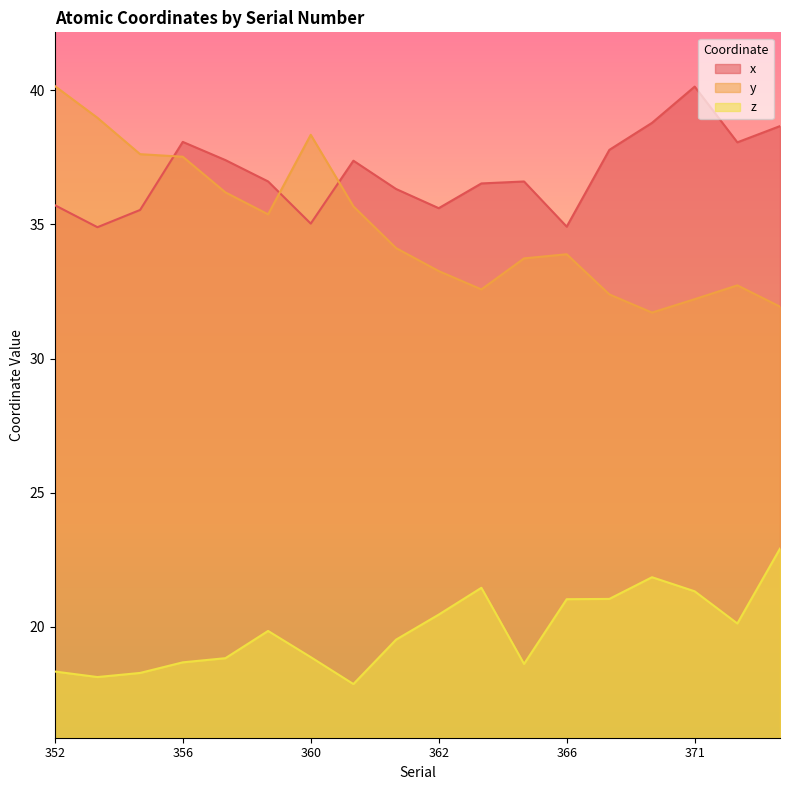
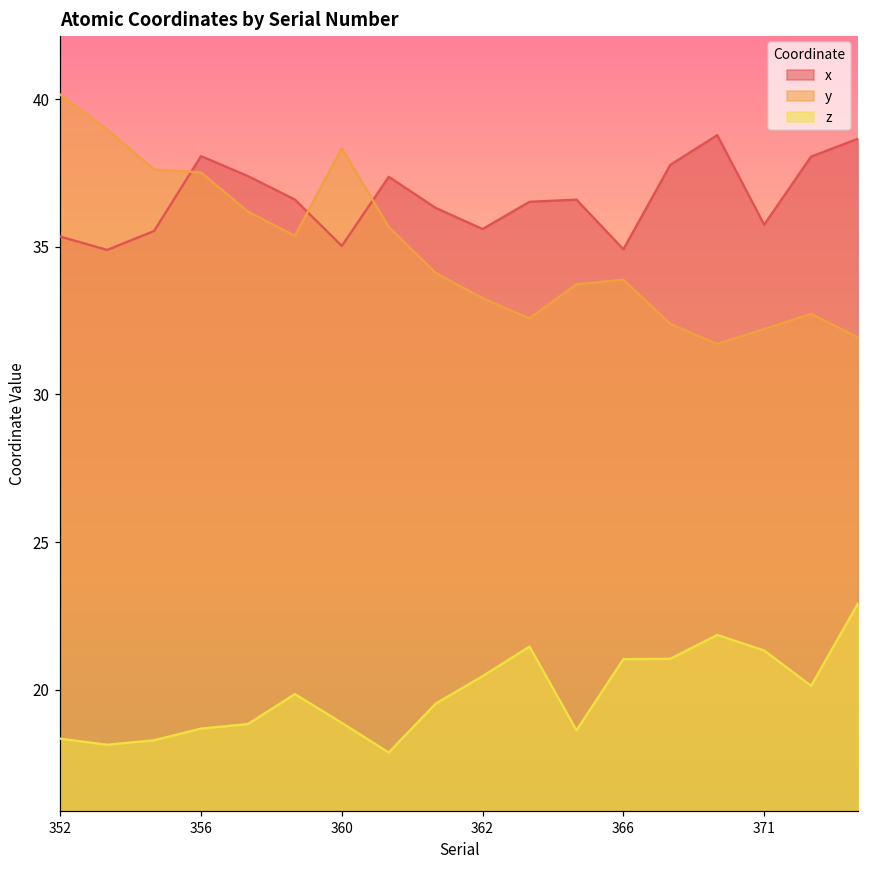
  {
    "x": {
-     "352": 35.7,
+     "352": 35.3,
      "356": 38.1,
      "360": 35.0,
      "362": 35.6,
      "366": 34.9,
-     "371": 40.1
+     "371": 35.8
    }
  }
